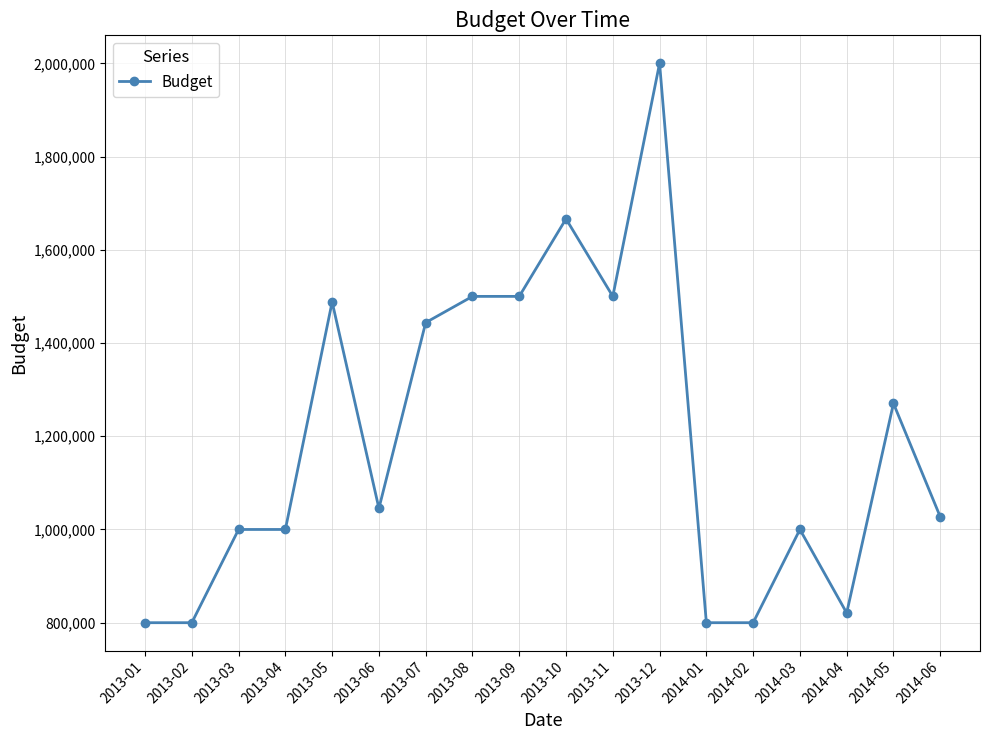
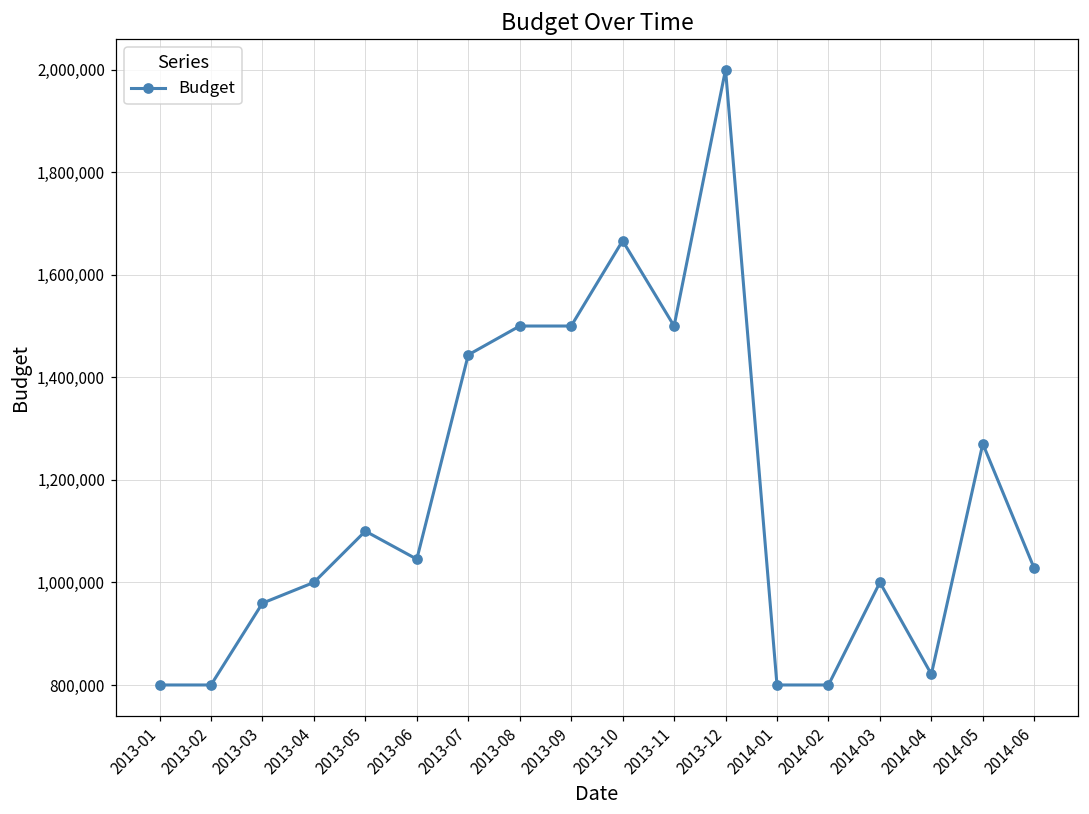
  {
    "2013-01": "800,000",
    "2013-02": "800,000",
-   "2013-03": "1,000,000",
+   "2013-03": "960,000",
    "2013-04": "1,000,000",
-   "2013-05": "1,490,000",
+   "2013-05": "1,100,000",
    "2013-06": "1,050,000",
    "2013-07": "1,440,000",
    "2013-08": "1,500,000",
    "2013-09": "1,500,000",
    "2013-10": "1,670,000",
    "2013-11": "1,500,000",
    "2013-12": "2,000,000",
    "2014-01": "800,000",
    "2014-02": "800,000",
    "2014-03": "1,000,000",
    "2014-04": "820,000",
    "2014-05": "1,270,000",
    "2014-06": "1,030,000"
  }
